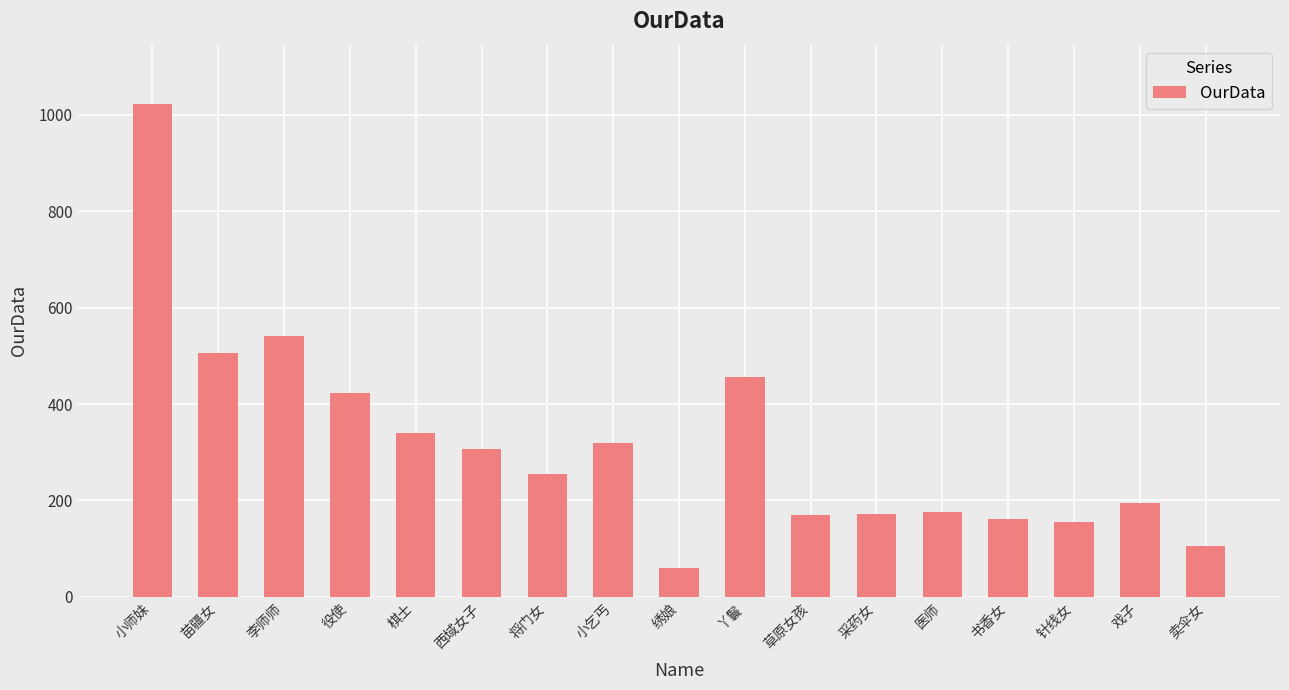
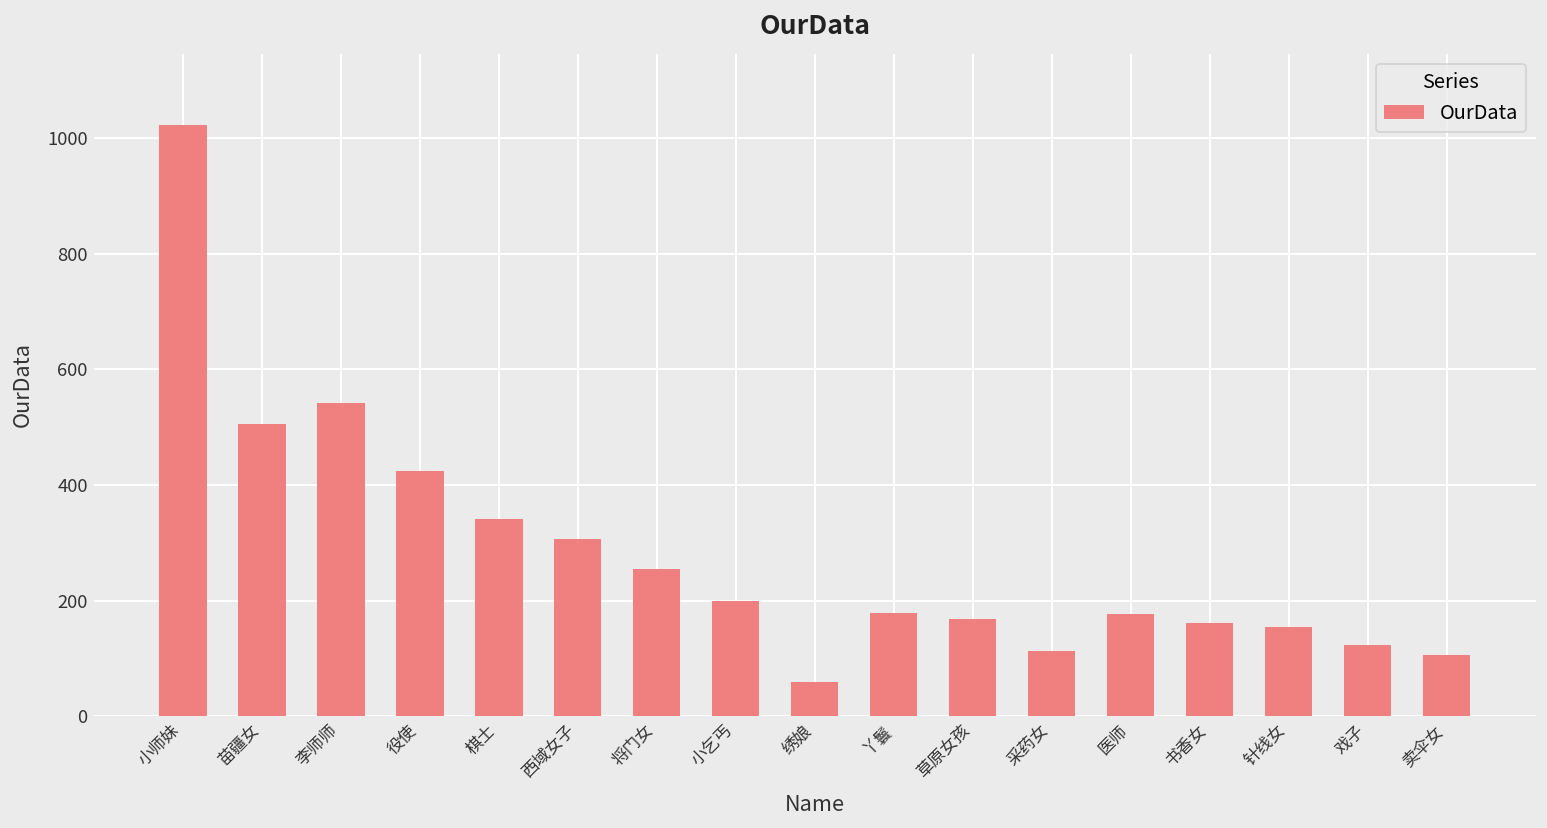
  {
    "小师妹": 1020,
    "苗疆女": 510,
    "李师师": 540,
    "役使": 420,
    "棋士": 340,
    "西域女子": 310,
    "将门女": 250,
-   "小乞丐": 320,
+   "小乞丐": 200,
    "绣娘": 60,
-   "丫鬟": 460,
+   "丫鬟": 180,
    "草原女孩": 170,
-   "采药女": 170,
+   "采药女": 110,
    "医师": 180,
    "书香女": 160,
    "针线女": 160,
-   "戏子": 200,
+   "戏子": 120,
    "卖伞女": 110
  }
